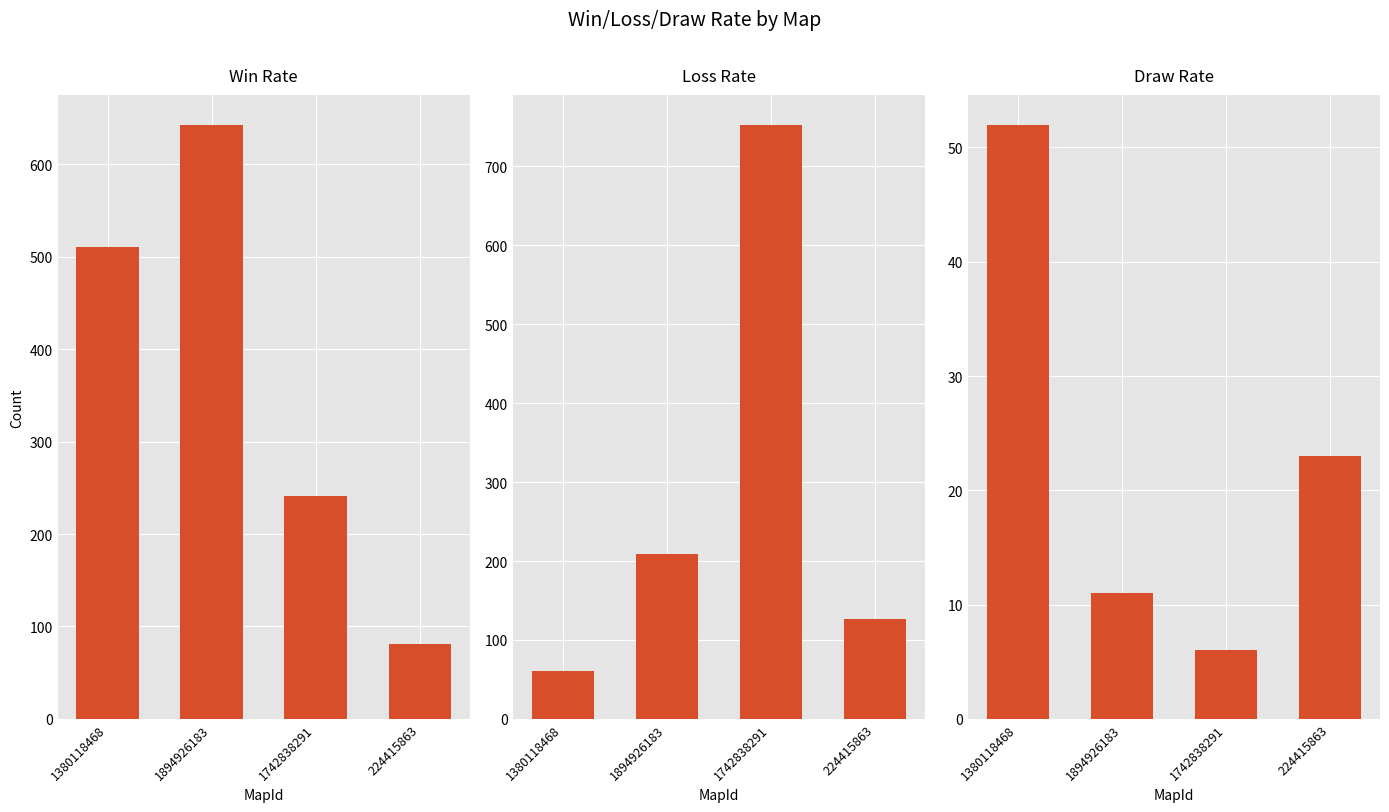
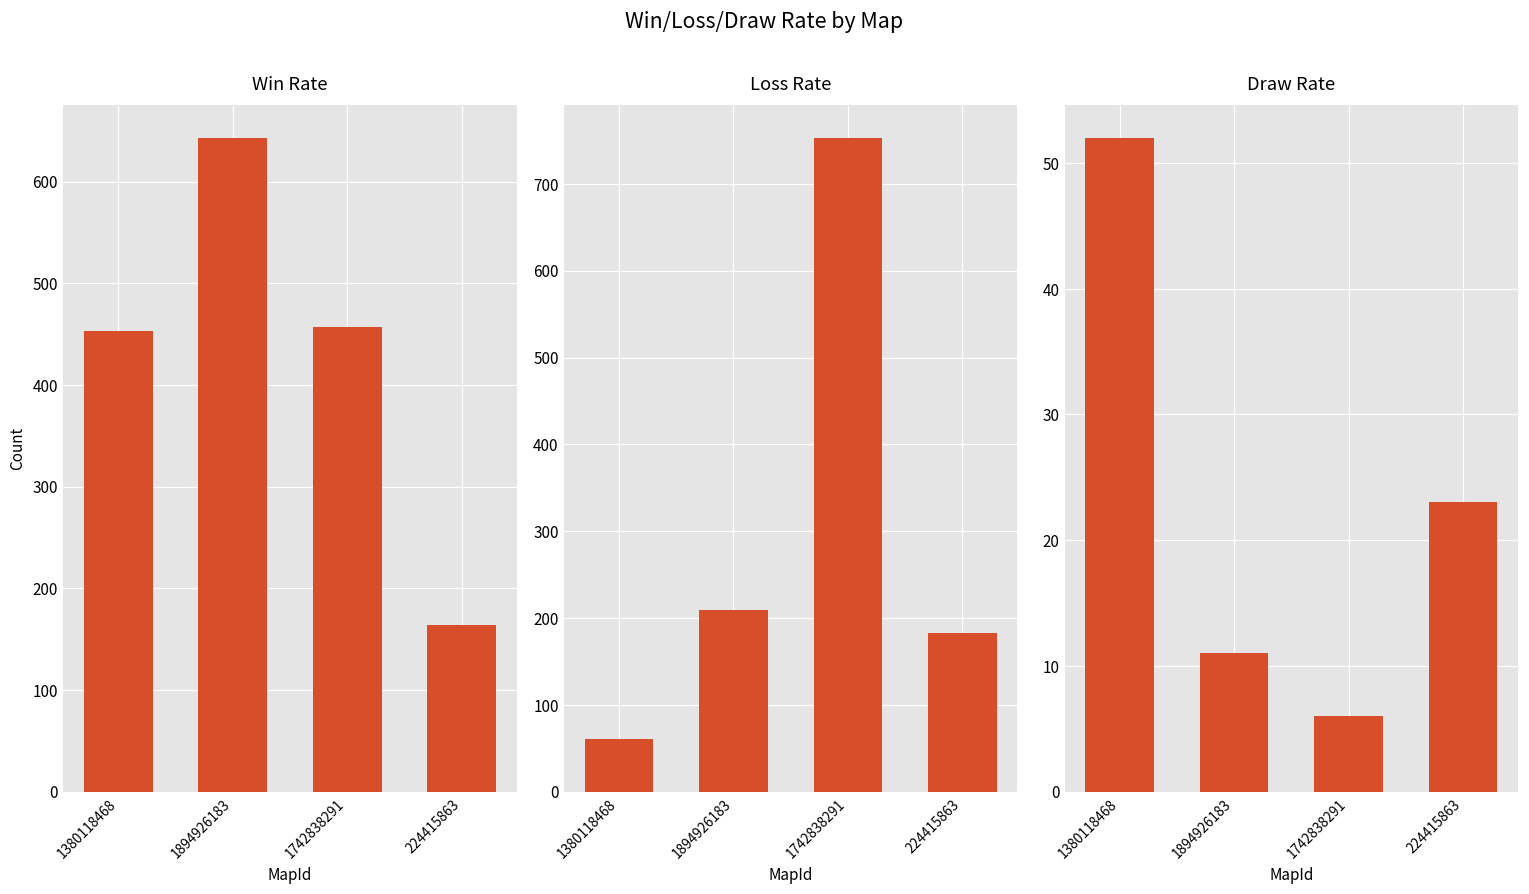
  {
    "Win Rate": {
-     "1380118468": 510,
+     "1380118468": 450,
      "1894926183": 640,
-     "1742838291": 240,
-     "224415863": 80
+     "1742838291": 460,
+     "224415863": 160
    },
    "Loss Rate": {
      "1380118468": 60,
      "1894926183": 210,
      "1742838291": 750,
-     "224415863": 130
+     "224415863": 180
    },
    "Draw Rate": {
      "1380118468": 52.0,
      "1894926183": 11.0,
      "1742838291": 6.0,
      "224415863": 23.0
    }
  }
